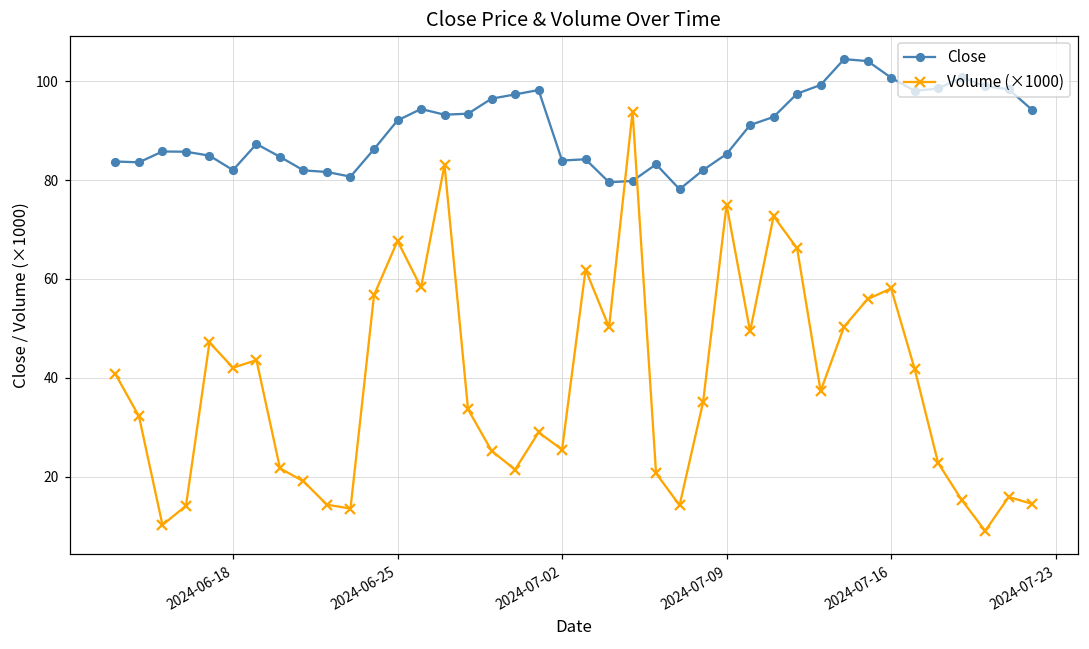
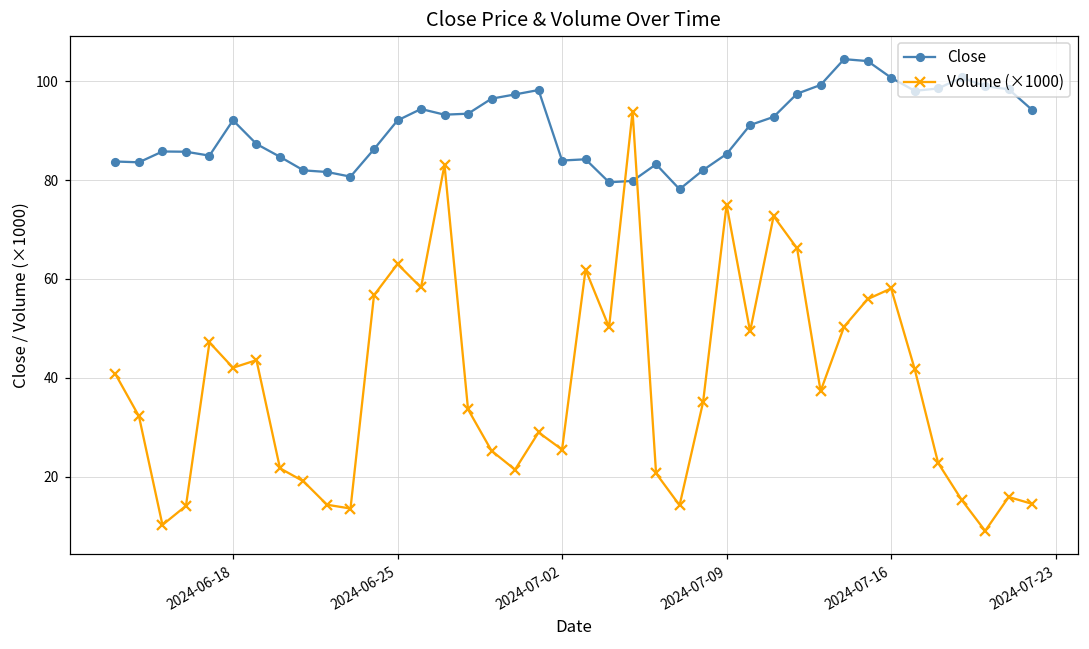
  {
    "Close": {
-     "2024-06-18": 82,
+     "2024-06-18": 92,
      "2024-06-25": 92,
      "2024-07-02": 84,
      "2024-07-09": 85,
      "2024-07-16": 101
    },
    "Volume (×1000)": {
      "2024-06-18": 42,
-     "2024-06-25": 68,
+     "2024-06-25": 63,
      "2024-07-02": 25,
      "2024-07-09": 75,
      "2024-07-16": 58
    }
  }
